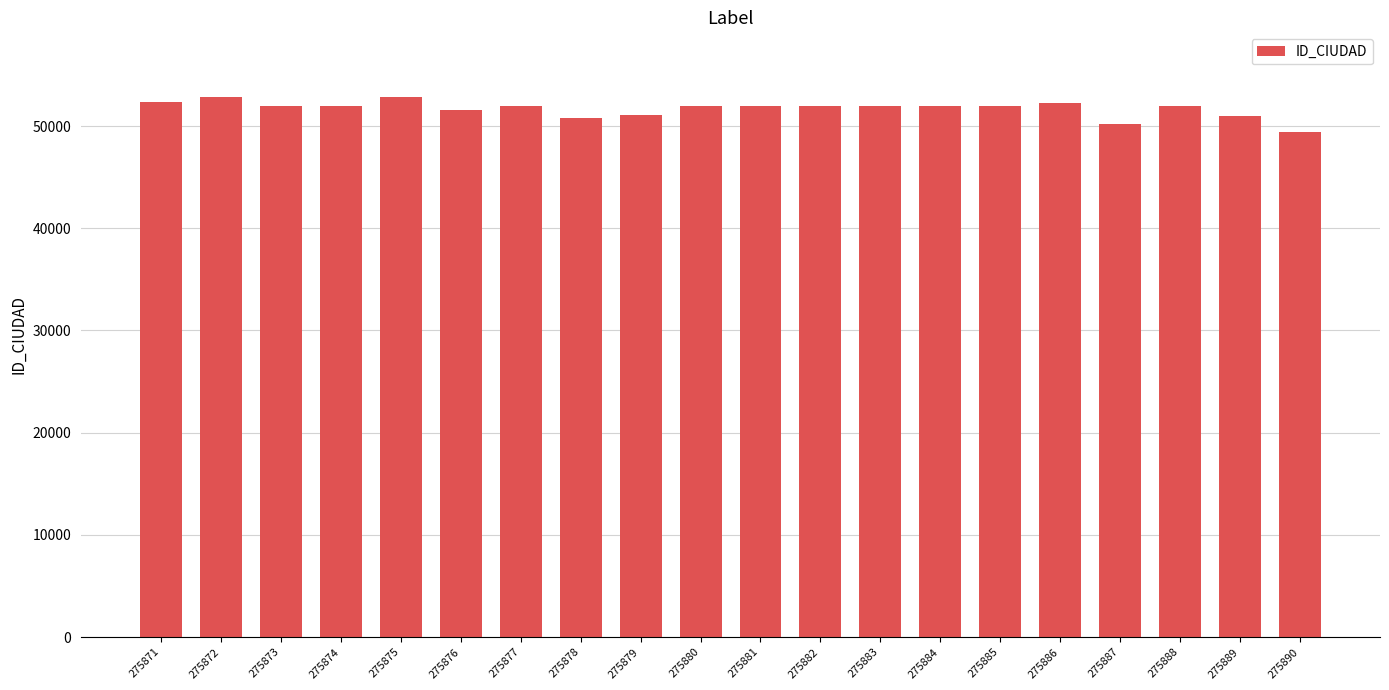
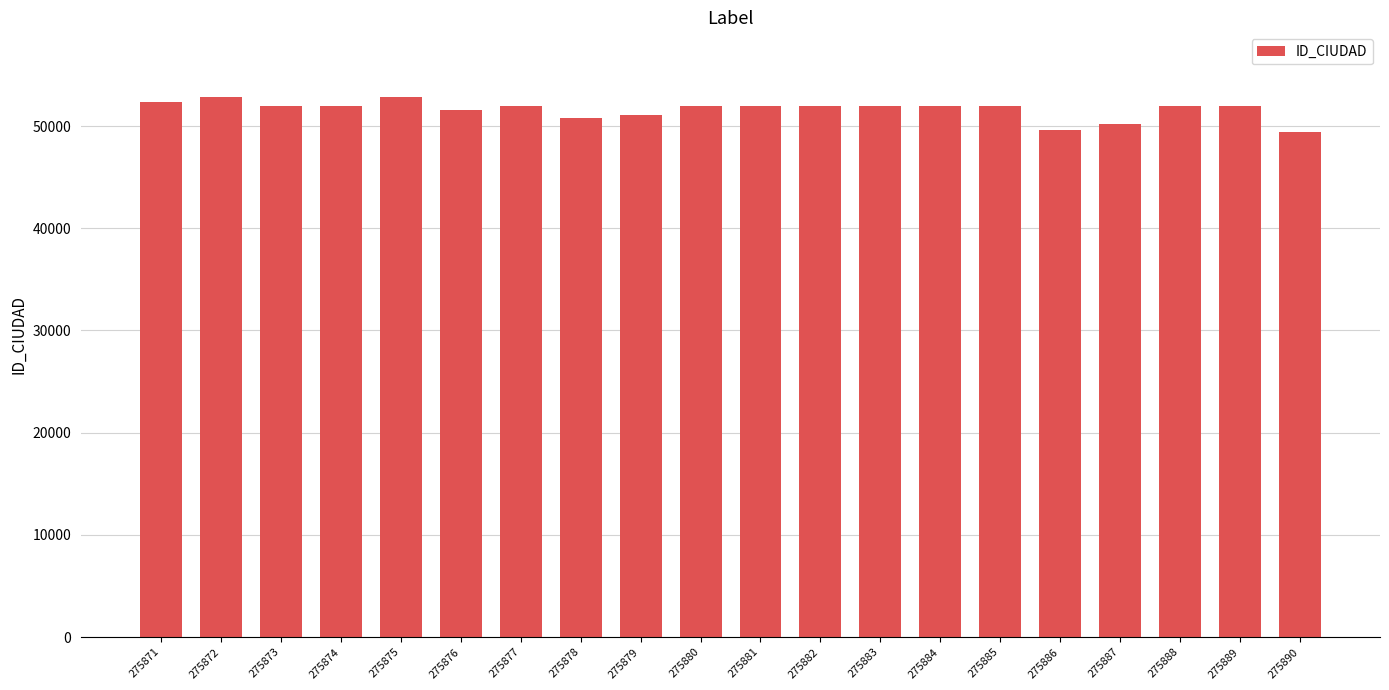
  {
    "275871": 52400,
    "275872": 52800,
    "275873": 52000,
    "275874": 52000,
    "275875": 52800,
    "275876": 51500,
    "275877": 52000,
    "275878": 50800,
    "275879": 51100,
    "275880": 52000,
    "275881": 52000,
    "275882": 52000,
    "275883": 52000,
    "275884": 52000,
    "275885": 52000,
-   "275886": 52300,
+   "275886": 49700,
    "275887": 50300,
    "275888": 52000,
-   "275889": 51000,
+   "275889": 52000,
    "275890": 49400
  }
